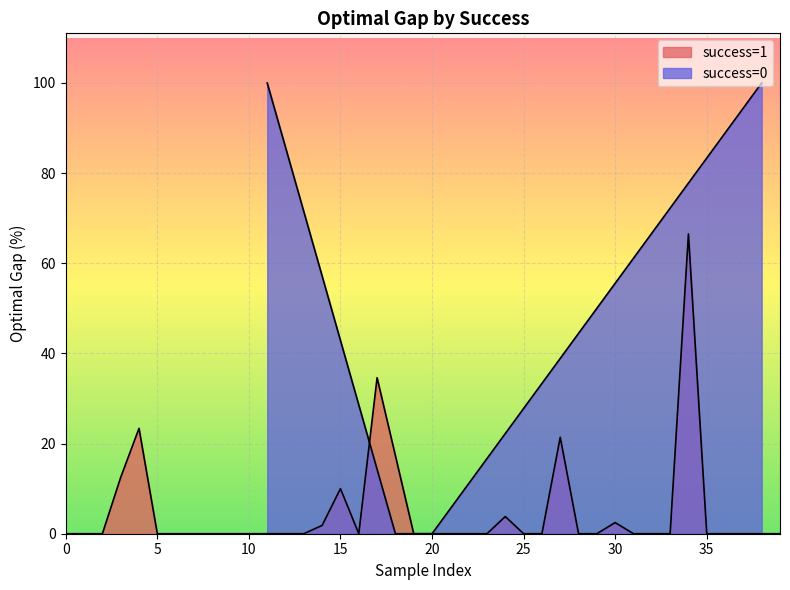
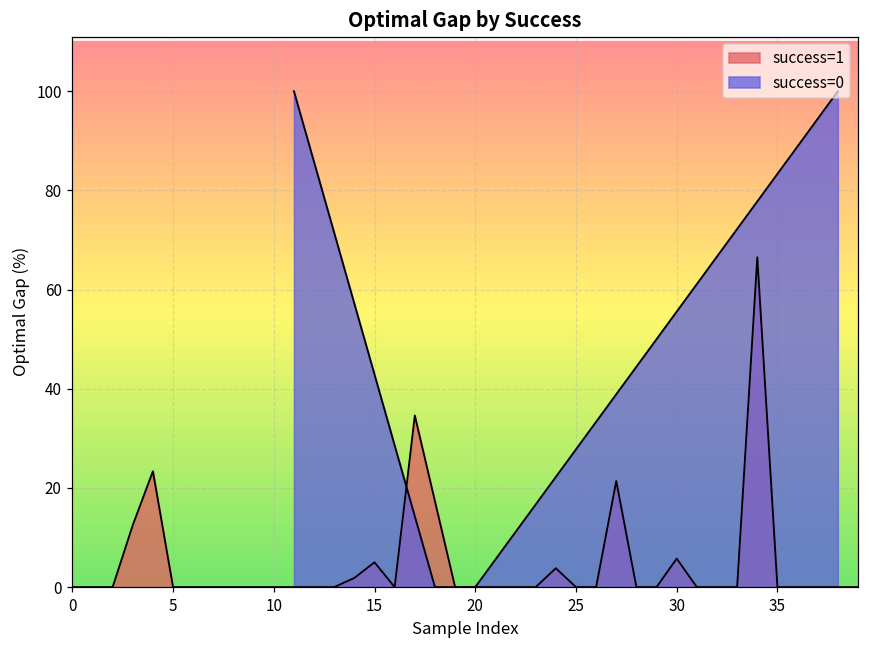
  {
    "success=1": {
      "0": 0,
      "5": 0,
      "10": 0,
-     "15": 10,
+     "15": 5,
      "25": 0,
-     "30": 2,
+     "30": 6,
      "35": 0
    },
    "success=0": {
      "20": 0
    }
  }
